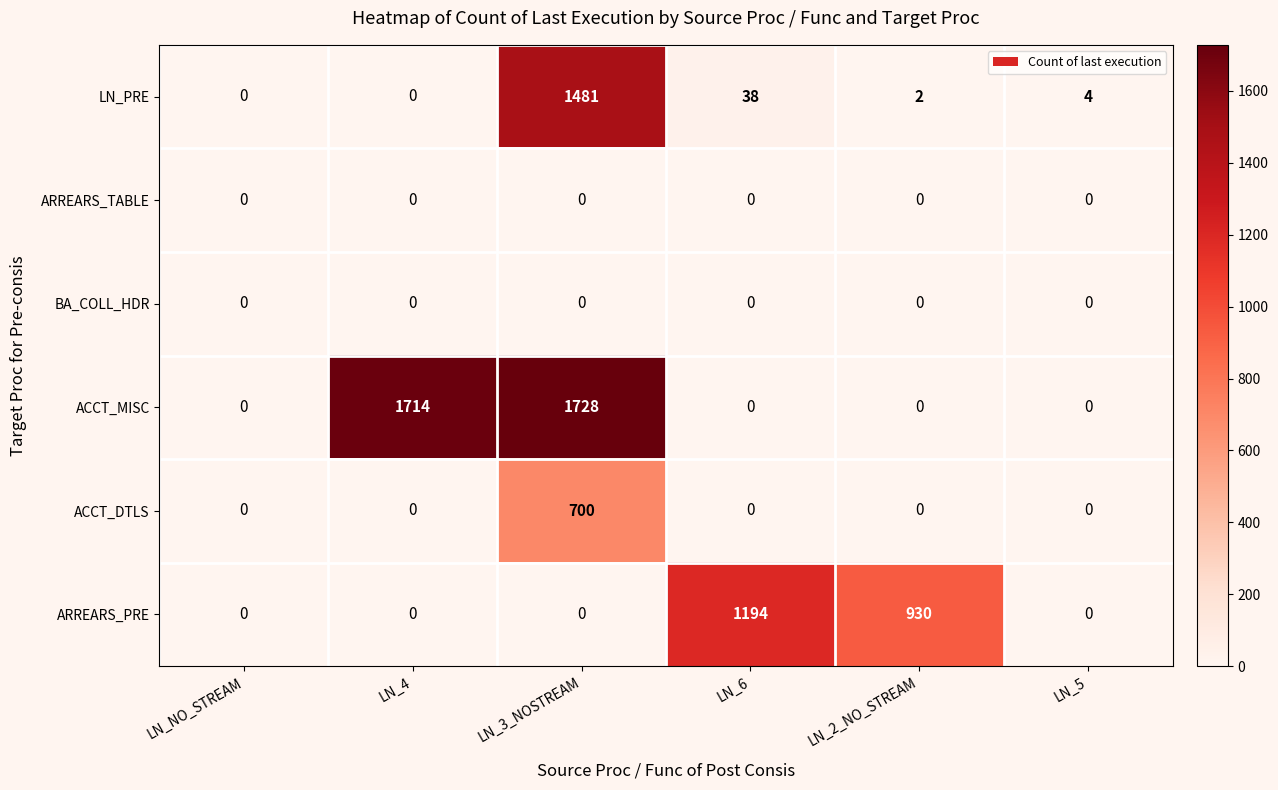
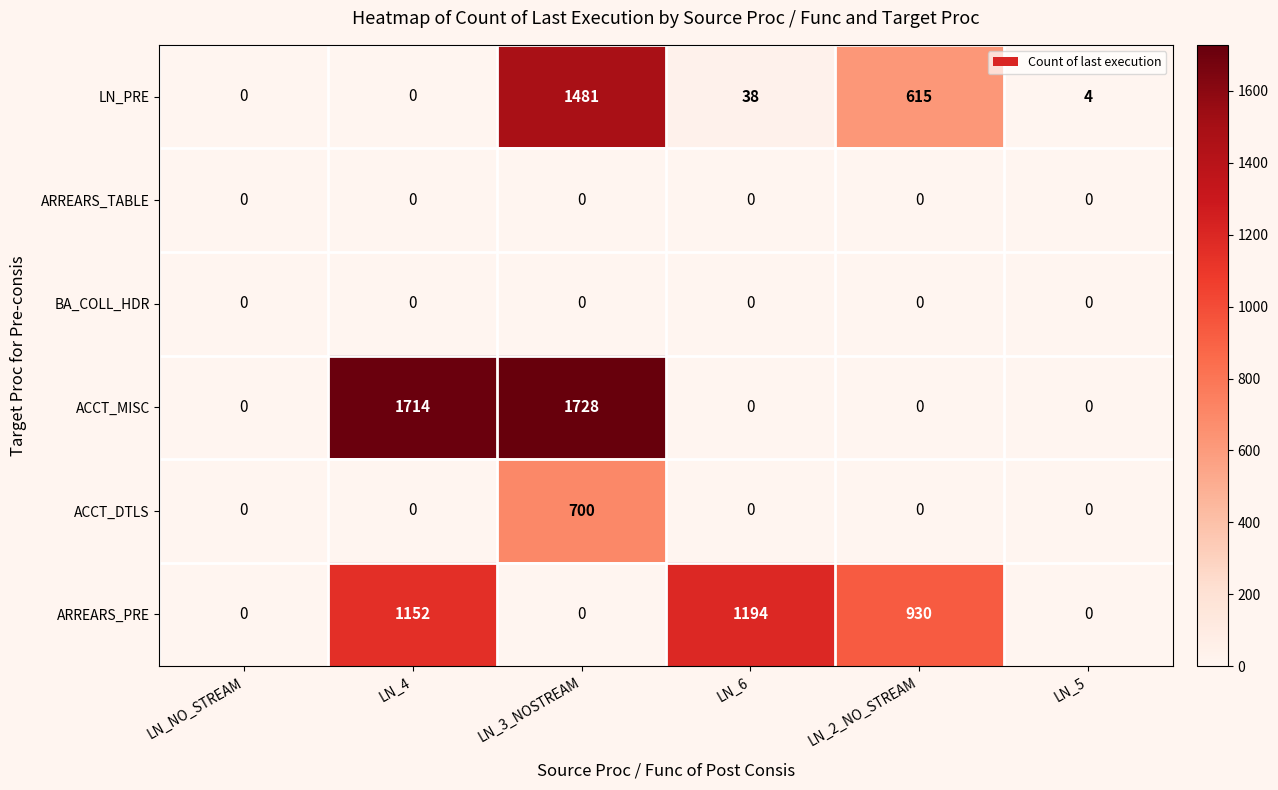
  {
    "LN_PRE": {
      "LN_NO_STREAM": 0,
      "LN_4": 0,
      "LN_3_NOSTREAM": 1481,
      "LN_6": 38,
-     "LN_2_NO_STREAM": 2,
+     "LN_2_NO_STREAM": 615,
      "LN_5": 4
    },
    "ARREARS_TABLE": {
      "LN_NO_STREAM": 0,
      "LN_4": 0,
      "LN_3_NOSTREAM": 0,
      "LN_6": 0,
      "LN_2_NO_STREAM": 0,
      "LN_5": 0
    },
    "BA_COLL_HDR": {
      "LN_NO_STREAM": 0,
      "LN_4": 0,
      "LN_3_NOSTREAM": 0,
      "LN_6": 0,
      "LN_2_NO_STREAM": 0,
      "LN_5": 0
    },
    "ACCT_MISC": {
      "LN_NO_STREAM": 0,
      "LN_4": 1714,
      "LN_3_NOSTREAM": 1728,
      "LN_6": 0,
      "LN_2_NO_STREAM": 0,
      "LN_5": 0
    },
    "ACCT_DTLS": {
      "LN_NO_STREAM": 0,
      "LN_4": 0,
      "LN_3_NOSTREAM": 700,
      "LN_6": 0,
      "LN_2_NO_STREAM": 0,
      "LN_5": 0
    },
    "ARREARS_PRE": {
      "LN_NO_STREAM": 0,
-     "LN_4": 0,
+     "LN_4": 1152,
      "LN_3_NOSTREAM": 0,
      "LN_6": 1194,
      "LN_2_NO_STREAM": 930,
      "LN_5": 0
    }
  }
